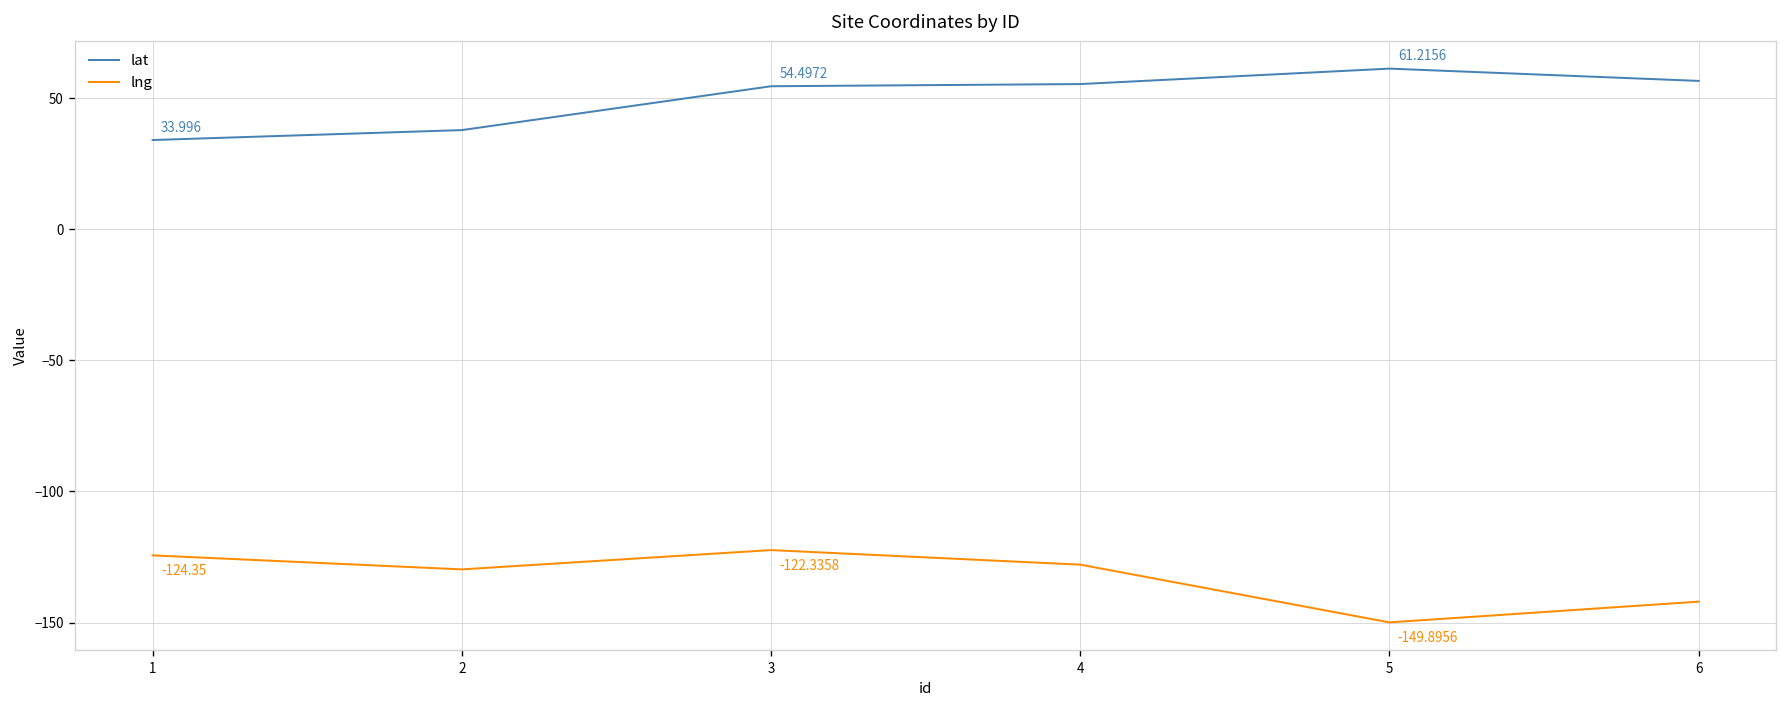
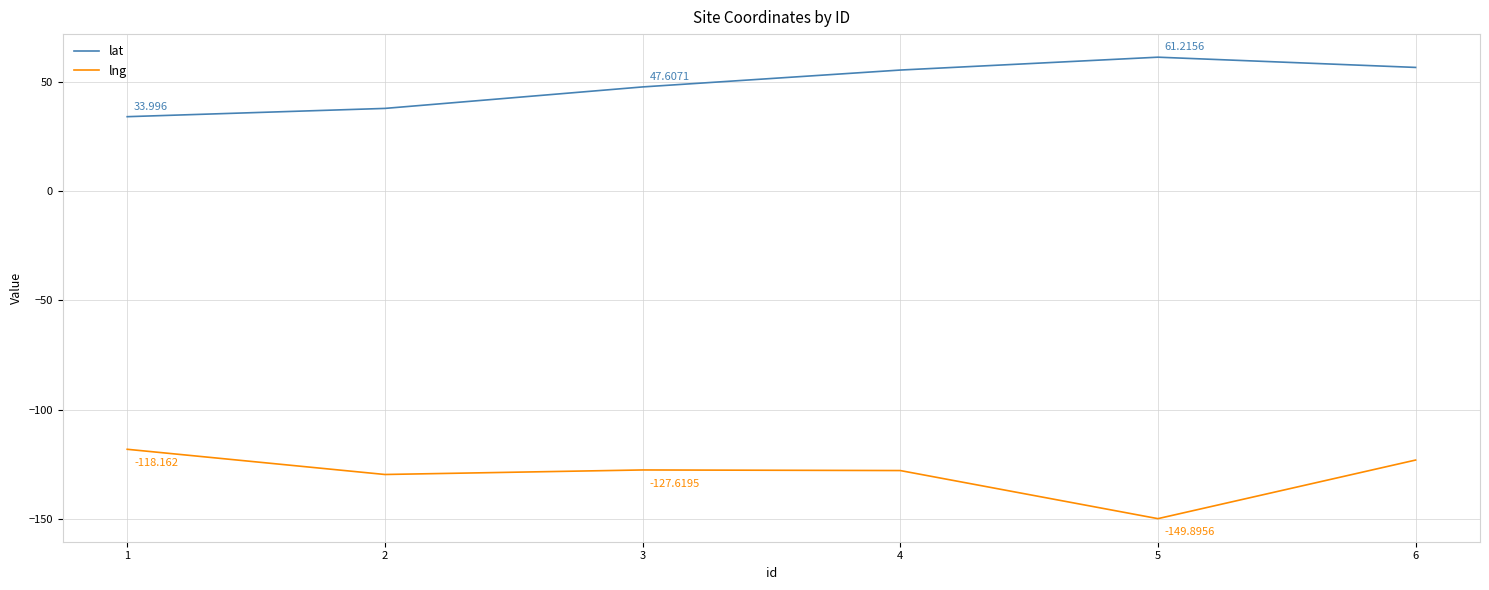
  {
    "lat": {
      "1": 33.996,
-     "3": 54.4972,
+     "3": 47.6071,
      "5": 61.2156
    },
    "lng": {
-     "1": -124.35,
-     "3": -122.3358,
+     "1": -118.162,
+     "3": -127.6195,
      "5": -149.8956,
-     "6": -142
+     "6": -123
    }
  }
